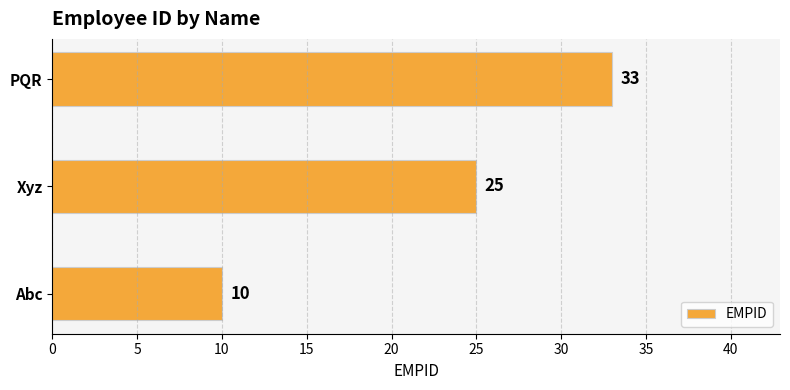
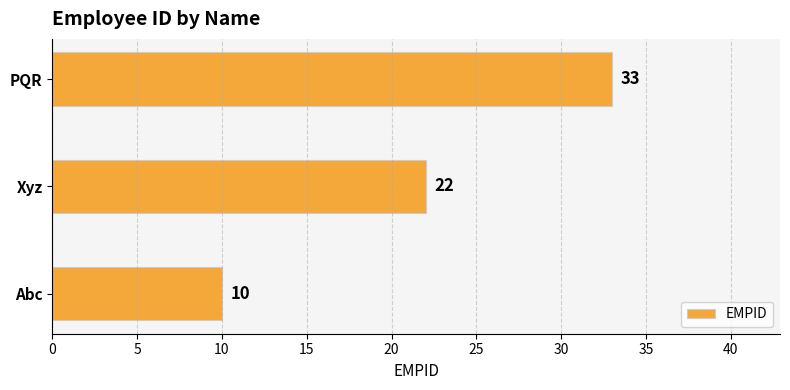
  {
    "PQR": 33,
-   "Xyz": 25,
+   "Xyz": 22,
    "Abc": 10
  }
